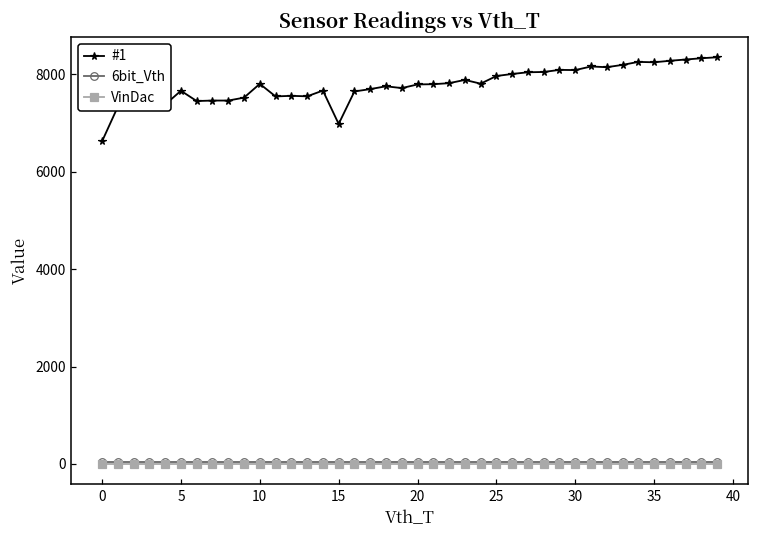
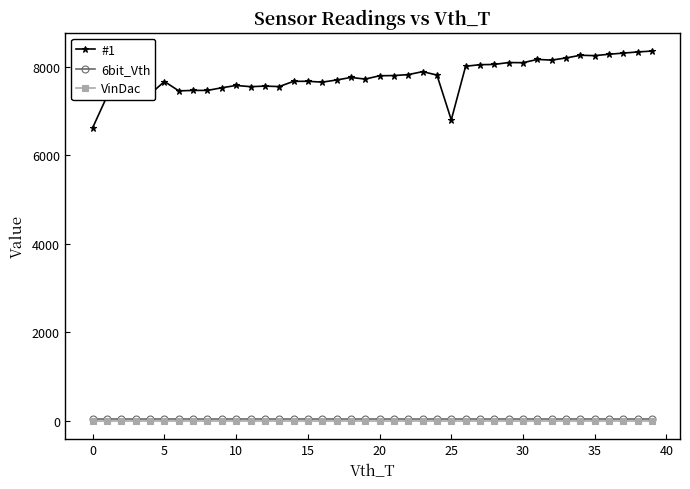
  {
    "#1": {
      "0": 6600,
      "5": 7700,
-     "10": 7800,
-     "15": 7000,
+     "10": 7600,
+     "15": 7700,
      "20": 7800,
-     "25": 8000,
+     "25": 6800,
      "30": 8100,
      "35": 8200
    }
  }
